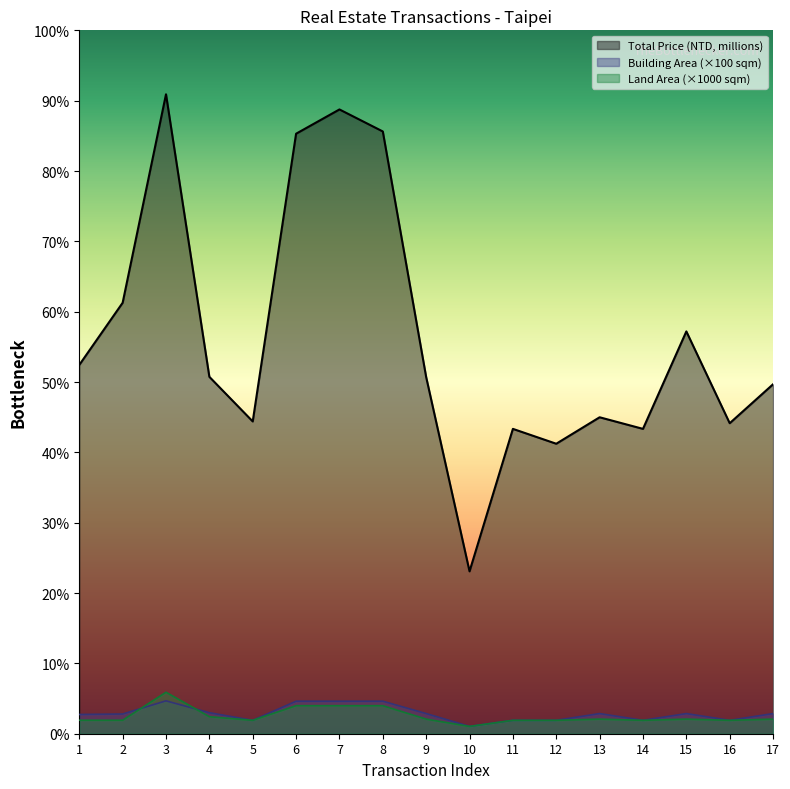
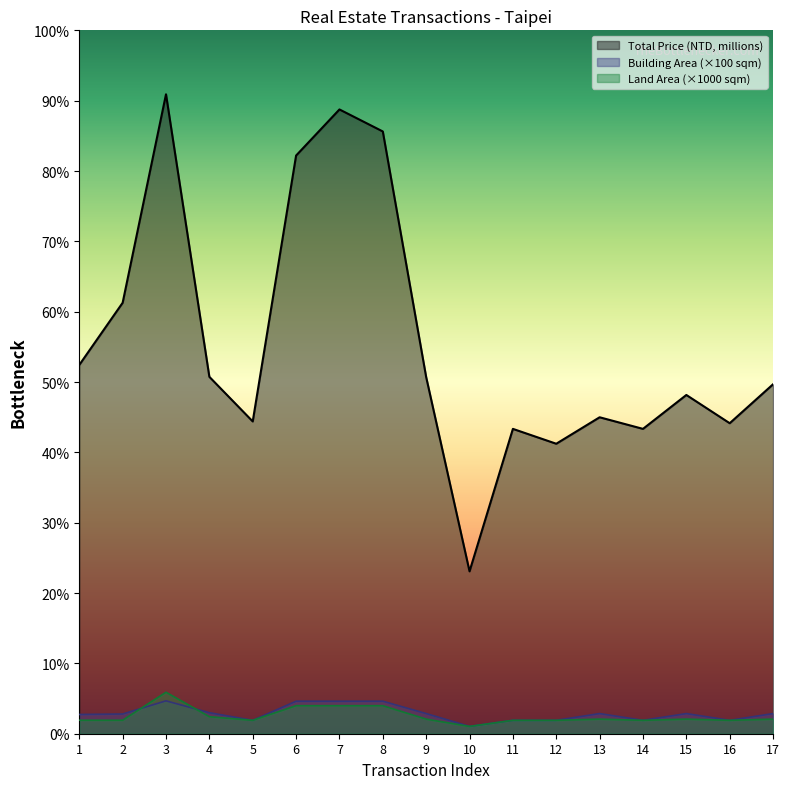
  {
    "Total Price (NTD, millions)": {
      "1": "52%",
      "2": "61%",
      "3": "91%",
      "4": "51%",
      "5": "44%",
-     "6": "85%",
+     "6": "82%",
      "7": "89%",
      "8": "86%",
      "9": "51%",
      "10": "23%",
      "11": "43%",
      "12": "41%",
      "13": "45%",
      "14": "43%",
-     "15": "57%",
+     "15": "48%",
      "16": "44%",
      "17": "50%"
    },
    "Building Area (×100 sqm)": {
      "1": "3%",
      "2": "3%",
      "3": "5%",
      "4": "3%",
      "6": "5%",
      "7": "5%",
      "8": "5%",
      "9": "3%",
      "13": "3%",
      "15": "3%",
      "17": "3%"
    },
    "Land Area (×1000 sqm)": {
      "1": "2%",
      "2": "2%",
      "3": "6%",
      "4": "2%",
      "6": "4%",
      "7": "4%",
      "8": "4%",
      "9": "2%",
      "13": "2%",
      "15": "2%",
      "17": "2%"
    }
  }
